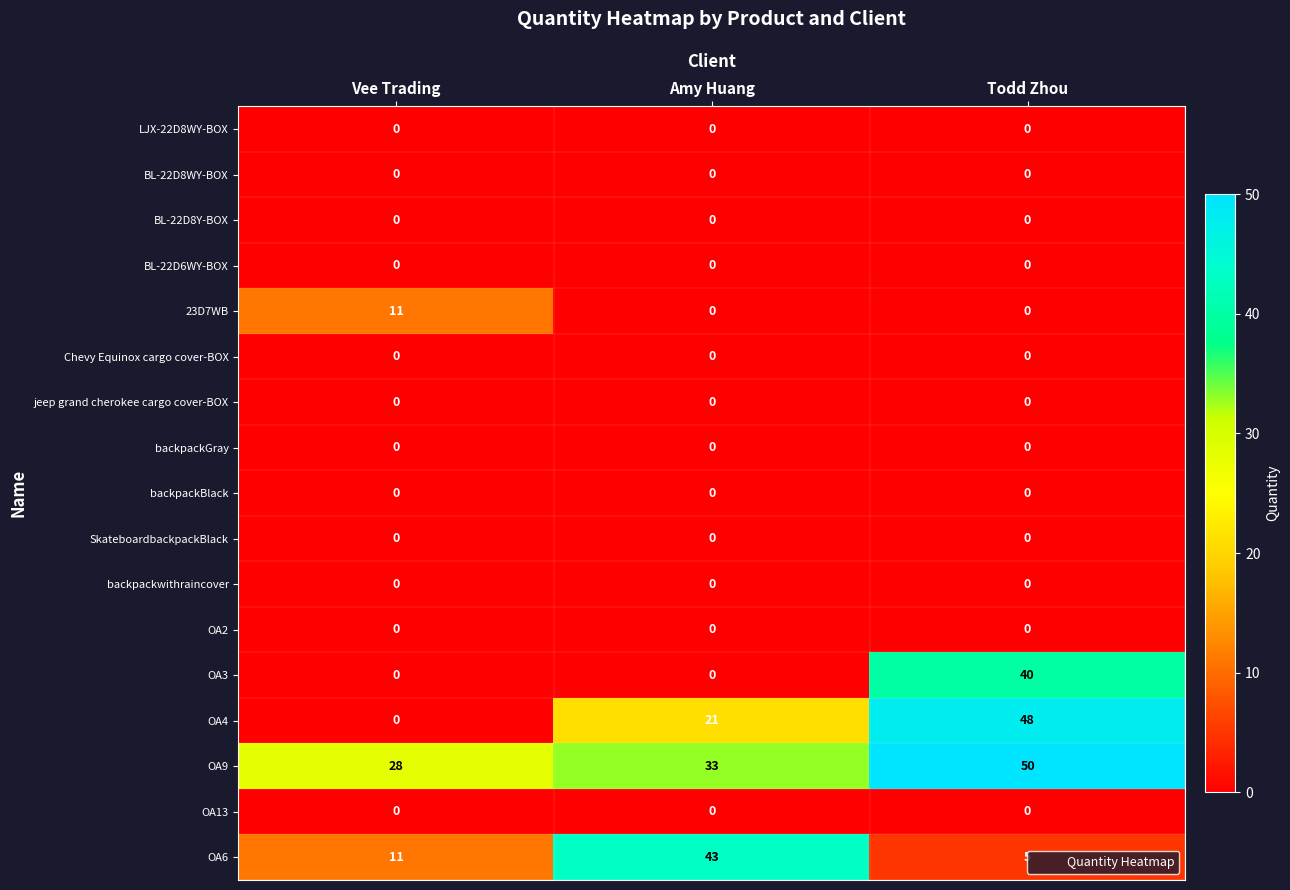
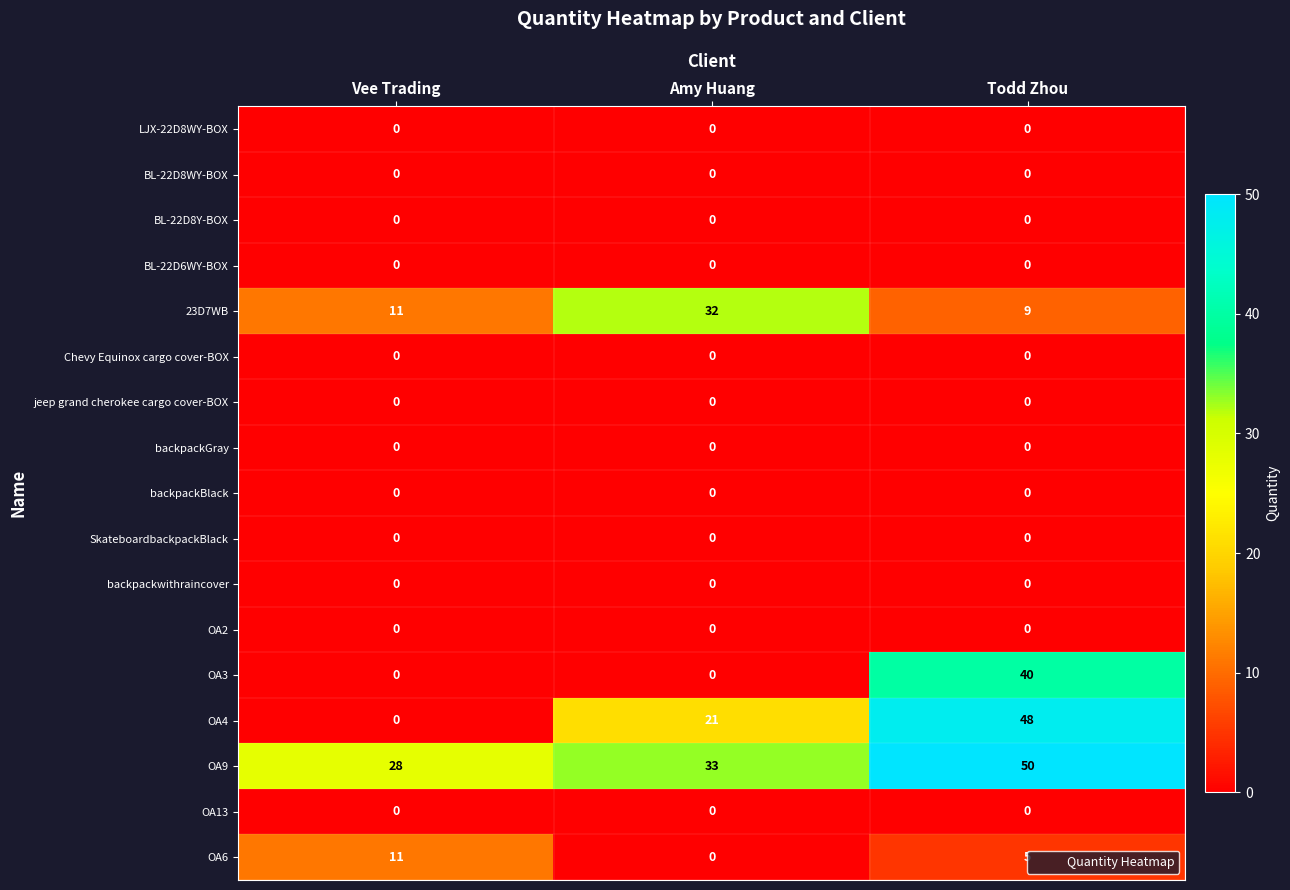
  {
    "LJX-22D8WY-BOX": {
      "Vee Trading": 0,
      "Amy Huang": 0,
      "Todd Zhou": 0
    },
    "BL-22D8WY-BOX": {
      "Vee Trading": 0,
      "Amy Huang": 0,
      "Todd Zhou": 0
    },
    "BL-22D8Y-BOX": {
      "Vee Trading": 0,
      "Amy Huang": 0,
      "Todd Zhou": 0
    },
    "BL-22D6WY-BOX": {
      "Vee Trading": 0,
      "Amy Huang": 0,
      "Todd Zhou": 0
    },
    "23D7WB": {
      "Vee Trading": 11,
-     "Amy Huang": 0,
-     "Todd Zhou": 0
+     "Amy Huang": 32,
+     "Todd Zhou": 9
    },
    "Chevy Equinox cargo cover-BOX": {
      "Vee Trading": 0,
      "Amy Huang": 0,
      "Todd Zhou": 0
    },
    "jeep grand cherokee cargo cover-BOX": {
      "Vee Trading": 0,
      "Amy Huang": 0,
      "Todd Zhou": 0
    },
    "backpackGray": {
      "Vee Trading": 0,
      "Amy Huang": 0,
      "Todd Zhou": 0
    },
    "backpackBlack": {
      "Vee Trading": 0,
      "Amy Huang": 0,
      "Todd Zhou": 0
    },
    "SkateboardbackpackBlack": {
      "Vee Trading": 0,
      "Amy Huang": 0,
      "Todd Zhou": 0
    },
    "backpackwithraincover": {
      "Vee Trading": 0,
      "Amy Huang": 0,
      "Todd Zhou": 0
    },
    "OA2": {
      "Vee Trading": 0,
      "Amy Huang": 0,
      "Todd Zhou": 0
    },
    "OA3": {
      "Vee Trading": 0,
      "Amy Huang": 0,
      "Todd Zhou": 40
    },
    "OA4": {
      "Vee Trading": 0,
      "Amy Huang": 21,
      "Todd Zhou": 48
    },
    "OA9": {
      "Vee Trading": 28,
      "Amy Huang": 33,
      "Todd Zhou": 50
    },
    "OA13": {
      "Vee Trading": 0,
      "Amy Huang": 0,
      "Todd Zhou": 0
    },
    "OA6": {
      "Vee Trading": 11,
-     "Amy Huang": 43
+     "Amy Huang": 0
    }
  }
